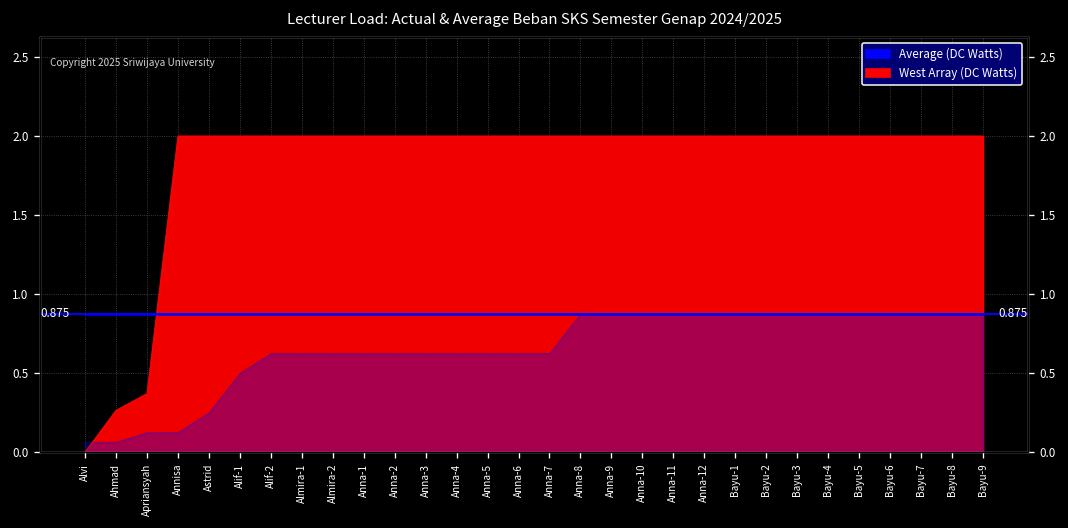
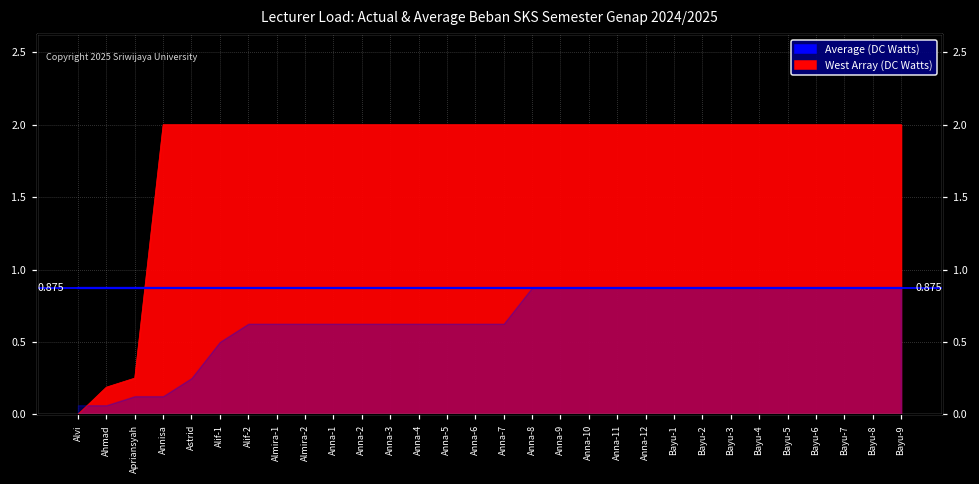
  {
    "West Array (DC Watts)": {
      "Alvi": 0.00,
-     "Ahmad": 0.26,
-     "Apriansyah": 0.37,
+     "Ahmad": 0.19,
+     "Apriansyah": 0.25,
      "Annisa": 2.00,
      "Astrid": 2.00,
      "Alif-1": 2.00,
      "Alif-2": 2.00,
      "Almira-1": 2.00,
      "Almira-2": 2.00,
      "Anna-1": 2.00,
      "Anna-2": 2.00,
      "Anna-3": 2.00,
      "Anna-4": 2.00,
      "Anna-5": 2.00,
      "Anna-6": 2.00,
      "Anna-7": 2.00,
      "Anna-8": 2.00,
      "Anna-9": 2.00,
      "Anna-10": 2.00,
      "Anna-11": 2.00,
      "Anna-12": 2.00,
      "Bayu-1": 2.00,
      "Bayu-2": 2.00,
      "Bayu-3": 2.00,
      "Bayu-4": 2.00,
      "Bayu-5": 2.00,
      "Bayu-6": 2.00,
      "Bayu-7": 2.00,
      "Bayu-8": 2.00,
      "Bayu-9": 2.00
    }
  }
